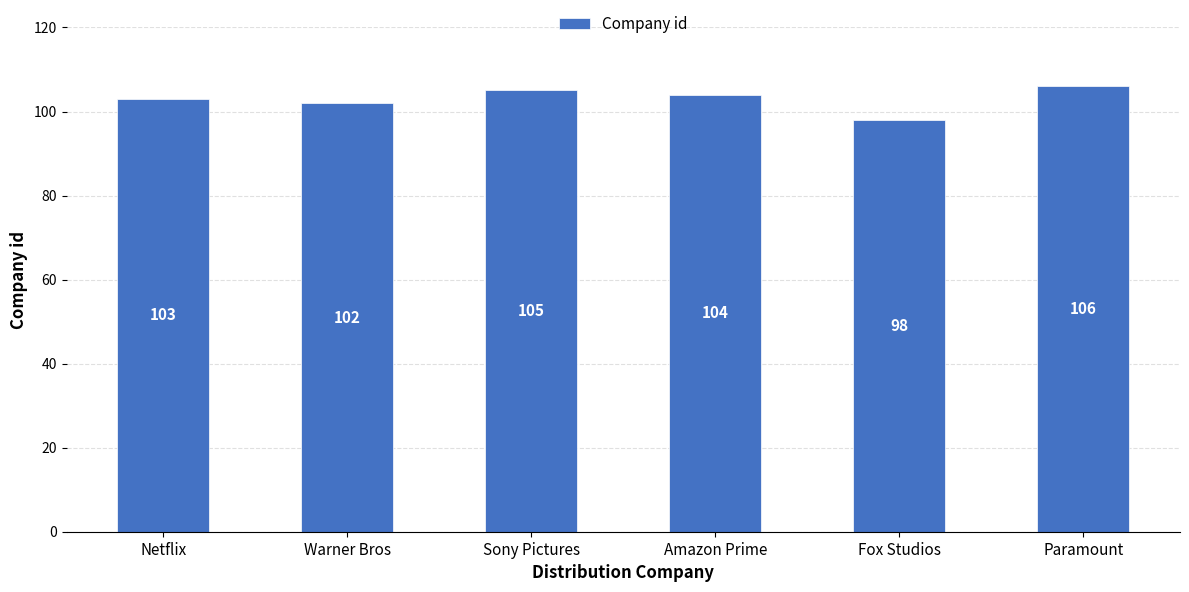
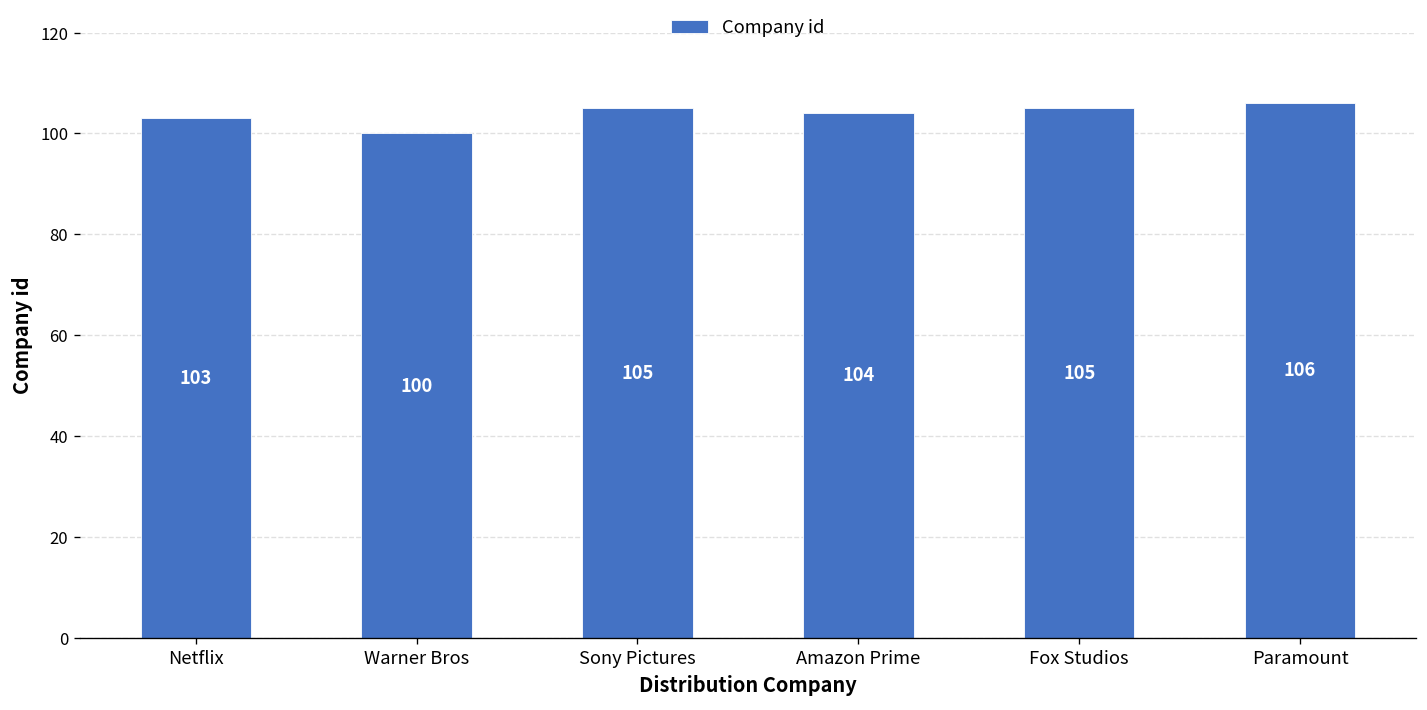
  {
    "Netflix": 103,
-   "Warner Bros": 102,
+   "Warner Bros": 100,
    "Sony Pictures": 105,
    "Amazon Prime": 104,
-   "Fox Studios": 98,
+   "Fox Studios": 105,
    "Paramount": 106
  }
